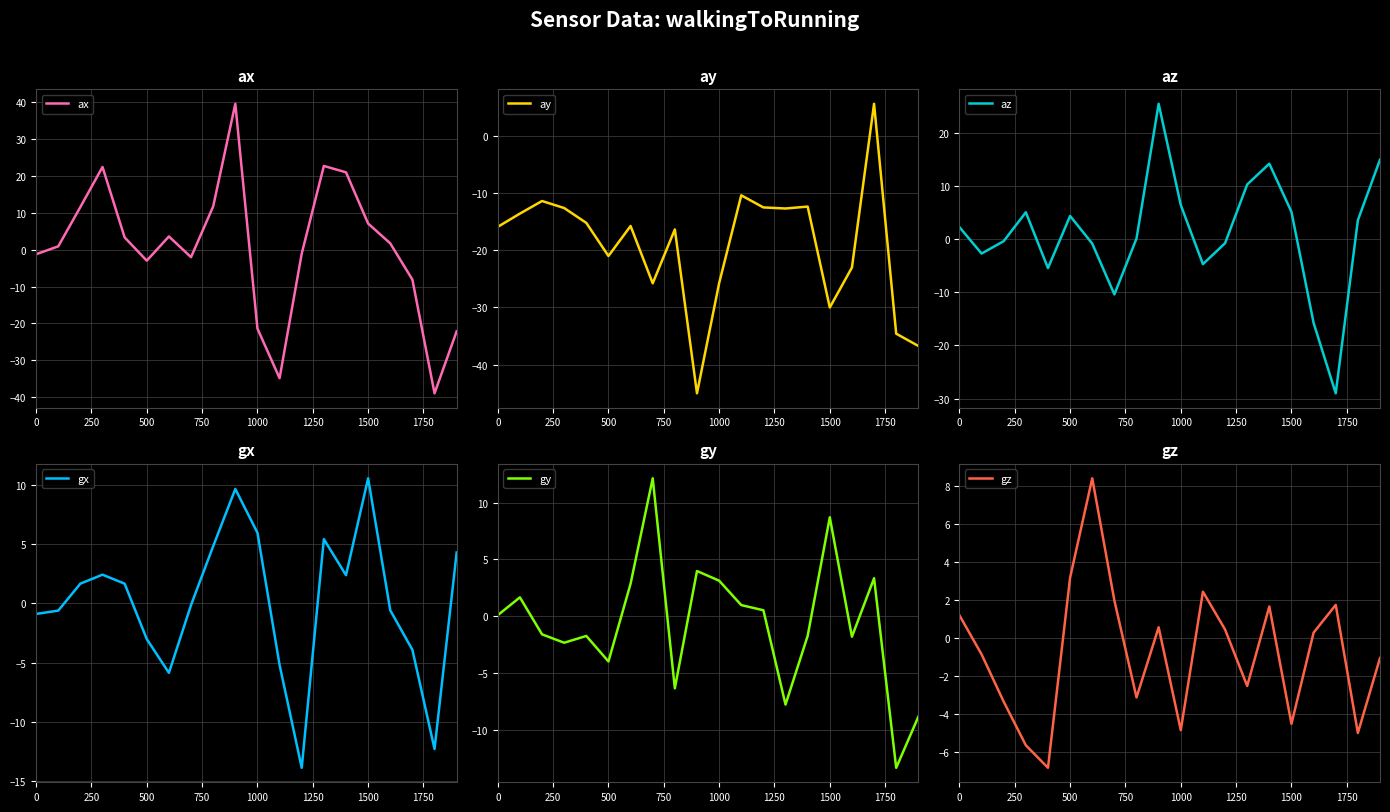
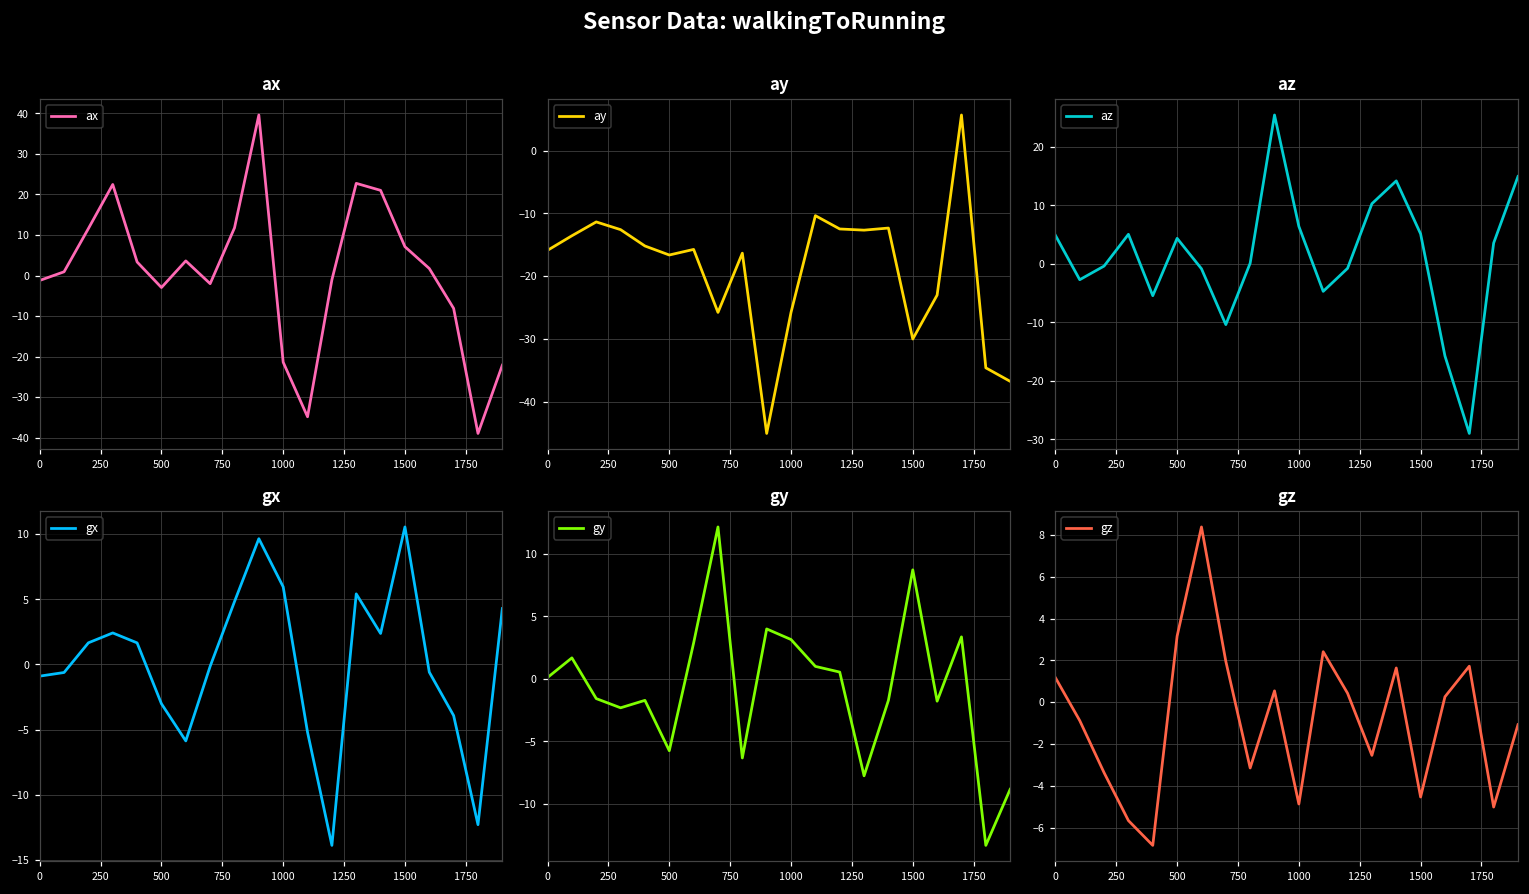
  {
    "ax": {
      "0": -1,
      "500": -3,
      "1000": -21,
      "1500": 7
    },
    "ay": {
      "0": -16,
-     "500": -21,
+     "500": -17,
      "1000": -26,
      "1500": -30
    },
    "az": {
-     "0": 2,
+     "0": 5,
      "500": 4,
      "1000": 6,
      "1500": 5
    },
    "gx": {
      "0": -0.9,
      "500": -3.0,
      "1000": 5.9,
      "1500": 10.5
    },
    "gy": {
      "0": 0.1,
-     "500": -4.0,
+     "500": -5.8,
      "1000": 3.1,
      "1500": 8.7
    },
    "gz": {
      "0": 1.2,
      "500": 3.2,
      "1000": -4.9,
      "1500": -4.5
    }
  }
